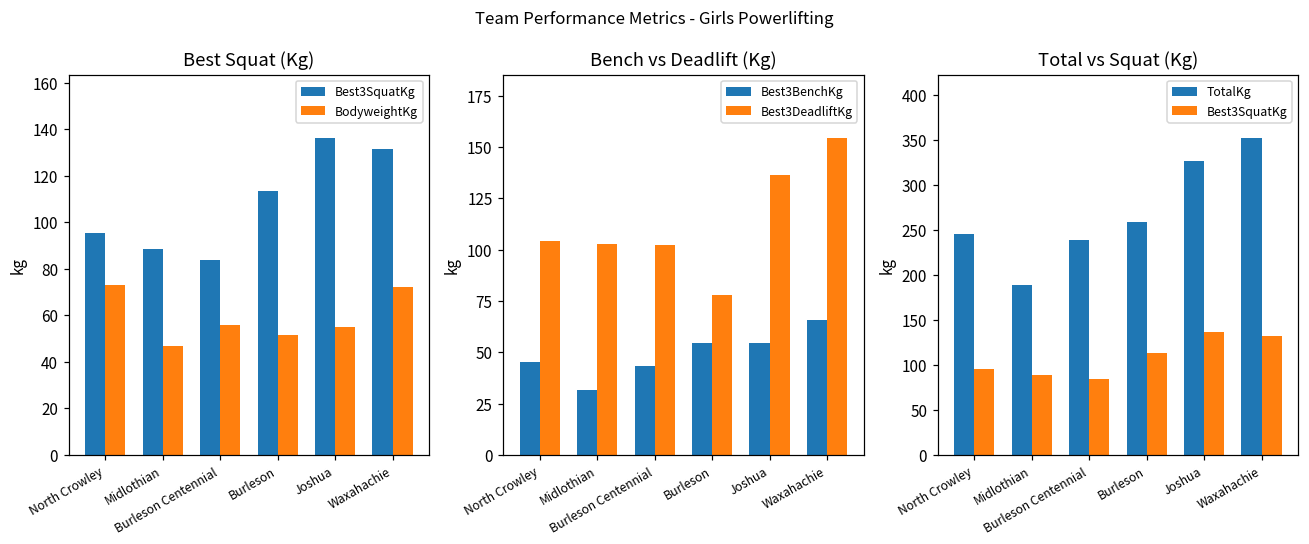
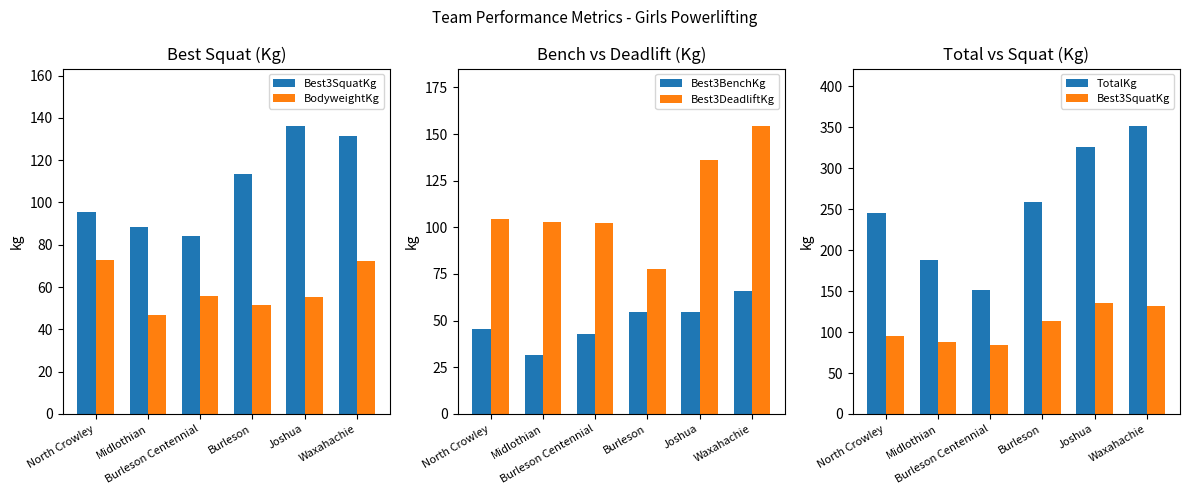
  {
    "Best Squat (Kg)": {
      "BodyweightKg": {
        "North Crowley": 73,
        "Midlothian": 47,
        "Burleson Centennial": 56,
        "Burleson": 52,
        "Joshua": 55,
        "Waxahachie": 72
      }
    },
    "Bench vs Deadlift (Kg)": {
      "Best3BenchKg": {
        "North Crowley": 45,
        "Midlothian": 31,
        "Burleson Centennial": 43,
        "Burleson": 54,
        "Joshua": 54,
        "Waxahachie": 66
      },
      "Best3DeadliftKg": {
        "North Crowley": 104,
        "Midlothian": 103,
        "Burleson Centennial": 102,
        "Burleson": 78,
        "Joshua": 136,
        "Waxahachie": 154
      }
    },
    "Total vs Squat (Kg)": {
      "TotalKg": {
        "North Crowley": 240,
        "Midlothian": 190,
-       "Burleson Centennial": 240,
+       "Burleson Centennial": 150,
        "Burleson": 260,
        "Joshua": 330,
        "Waxahachie": 350
      },
      "Best3SquatKg": {
        "North Crowley": 100,
        "Midlothian": 90,
        "Burleson Centennial": 80,
        "Burleson": 110,
        "Joshua": 140,
        "Waxahachie": 130
      }
    }
  }
